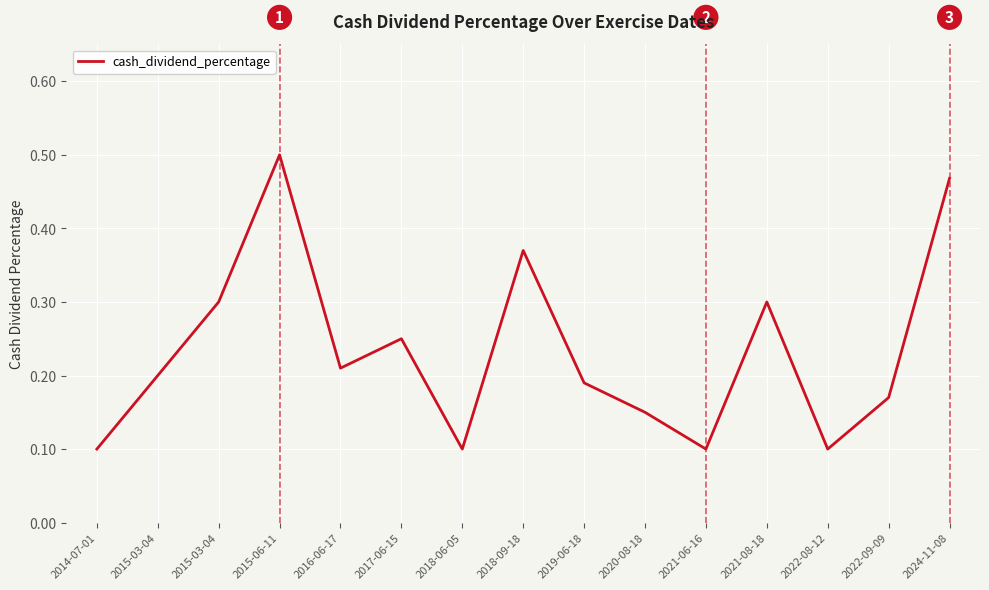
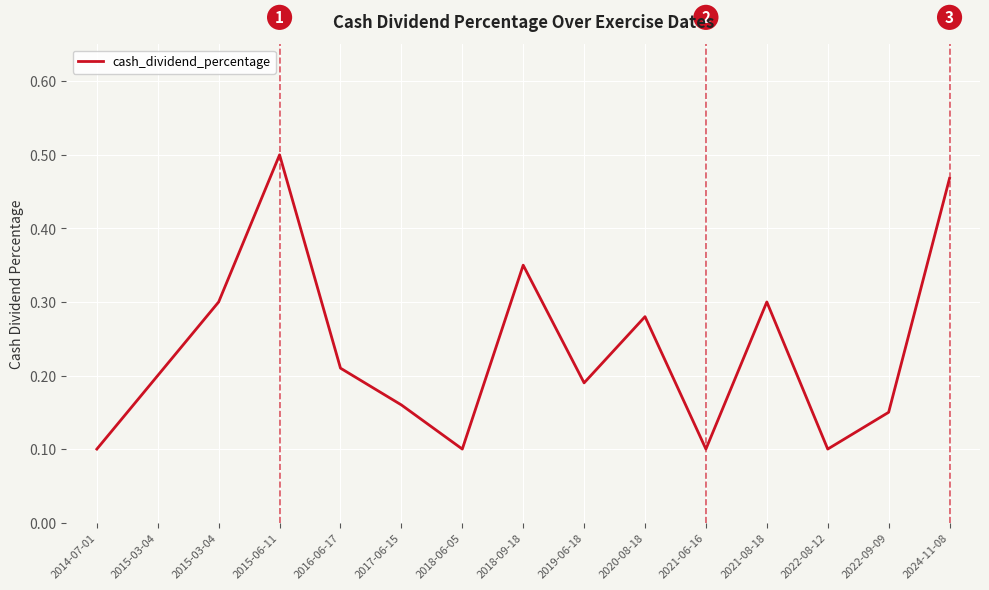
  {
    "2014-07-01": 0.10,
    "2015-06-11": 0.50,
    "2016-06-17": 0.21,
-   "2017-06-15": 0.25,
+   "2017-06-15": 0.16,
    "2018-06-05": 0.10,
-   "2018-09-18": 0.37,
+   "2018-09-18": 0.35,
    "2019-06-18": 0.19,
-   "2020-08-18": 0.15,
+   "2020-08-18": 0.28,
    "2021-06-16": 0.10,
    "2021-08-18": 0.30,
    "2022-08-12": 0.10,
-   "2022-09-09": 0.17,
+   "2022-09-09": 0.15,
    "2024-11-08": 0.47
  }
